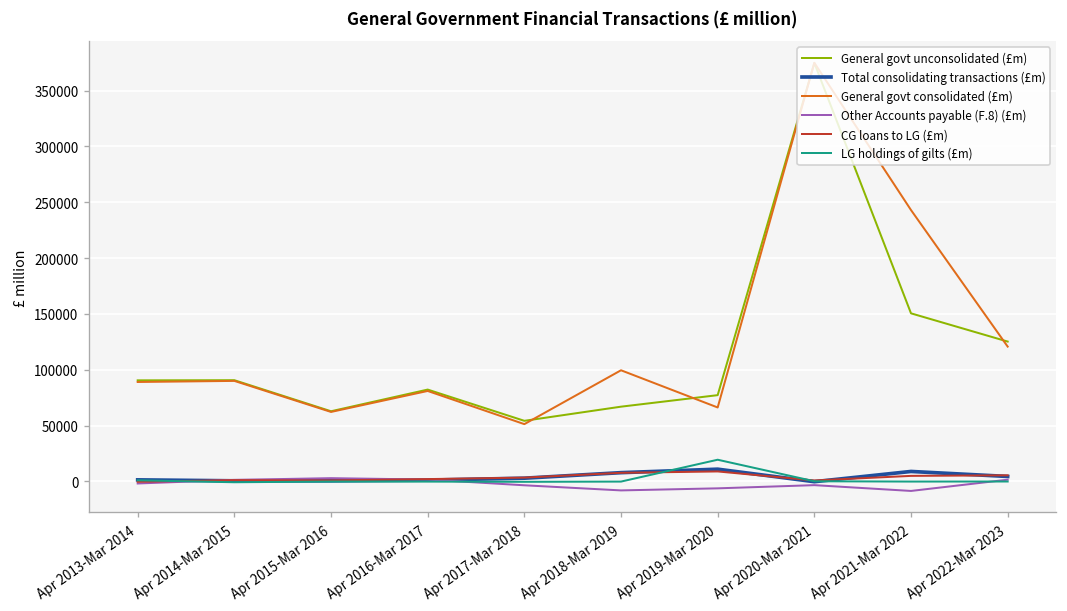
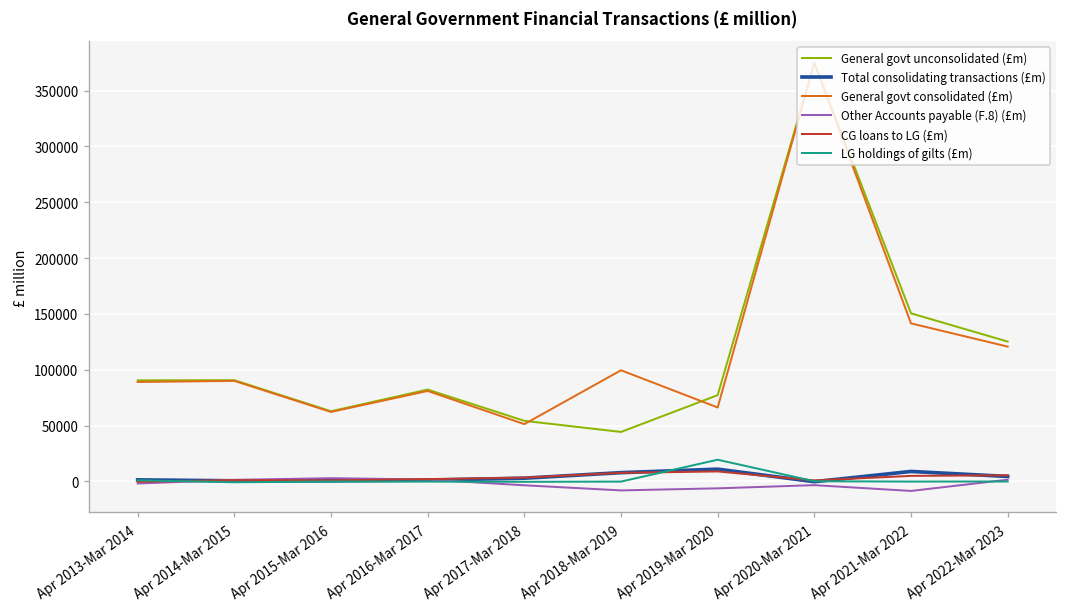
  {
    "General govt unconsolidated (£m)": {
      "Apr 2017-Mar 2018": 50000,
-     "Apr 2018-Mar 2019": 70000,
+     "Apr 2018-Mar 2019": 40000,
      "Apr 2019-Mar 2020": 80000,
      "Apr 2021-Mar 2022": 150000,
      "Apr 2022-Mar 2023": 130000
    },
    "Total consolidating transactions (£m)": {
      "Apr 2021-Mar 2022": 10000
    },
    "General govt consolidated (£m)": {
      "Apr 2017-Mar 2018": 50000,
      "Apr 2018-Mar 2019": 100000,
      "Apr 2019-Mar 2020": 70000,
-     "Apr 2021-Mar 2022": 240000,
+     "Apr 2021-Mar 2022": 140000,
      "Apr 2022-Mar 2023": 120000
    },
    "Other Accounts payable (F.8) (£m)": {
      "Apr 2017-Mar 2018": 0,
      "Apr 2018-Mar 2019": -10000,
      "Apr 2019-Mar 2020": -10000,
      "Apr 2020-Mar 2021": 0,
      "Apr 2021-Mar 2022": -10000
    },
    "CG loans to LG (£m)": {
      "Apr 2021-Mar 2022": 10000
    },
    "LG holdings of gilts (£m)": {
      "Apr 2017-Mar 2018": 0,
      "Apr 2018-Mar 2019": 0,
      "Apr 2019-Mar 2020": 20000,
      "Apr 2021-Mar 2022": 0
    }
  }
